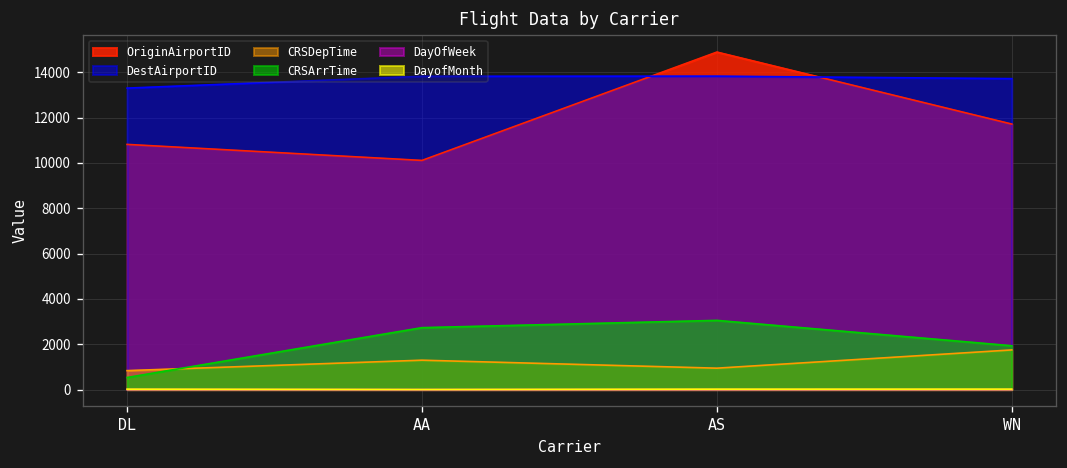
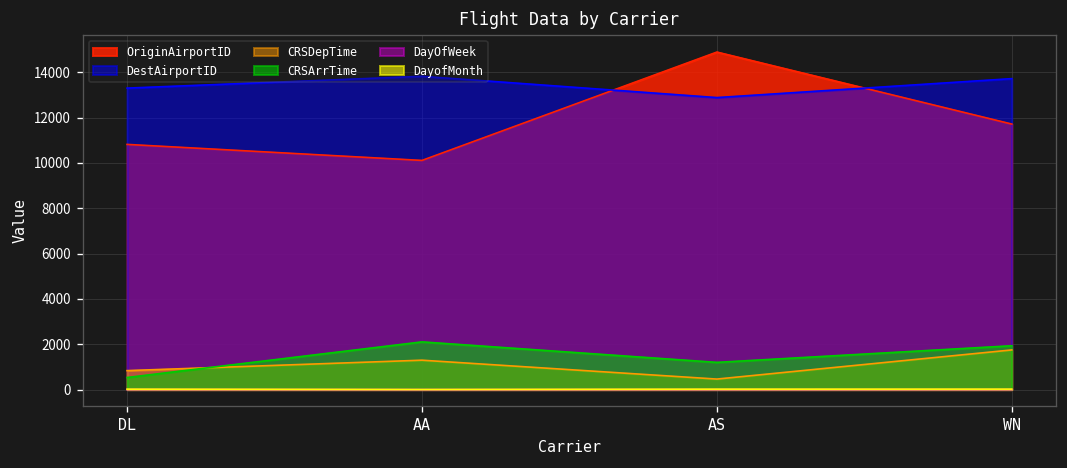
  {
    "OriginAirportID": {
      "DL": 10800,
      "AA": 10100,
      "AS": 14900,
      "WN": 11700
    },
    "DestAirportID": {
      "DL": 13300,
-     "AS": 13800,
+     "AS": 12900,
      "WN": 13700
    },
    "CRSDepTime": {
      "DL": 800,
      "AA": 1300,
-     "AS": 900,
+     "AS": 500,
      "WN": 1800
    },
    "CRSArrTime": {
      "DL": 500,
-     "AA": 2700,
-     "AS": 3100,
+     "AA": 2100,
+     "AS": 1200,
      "WN": 1900
    }
  }
